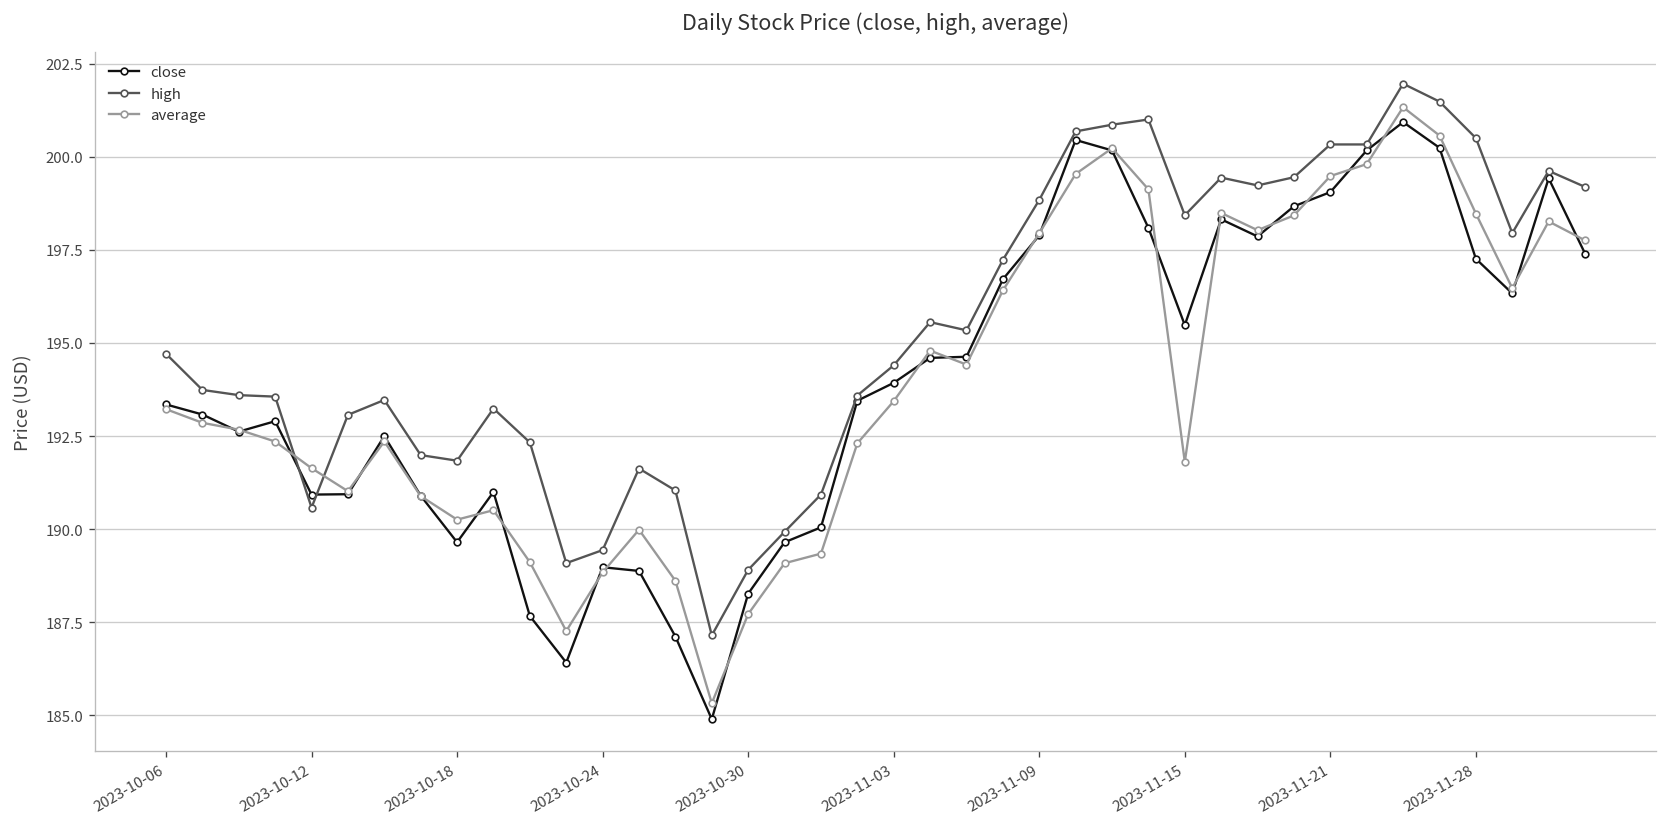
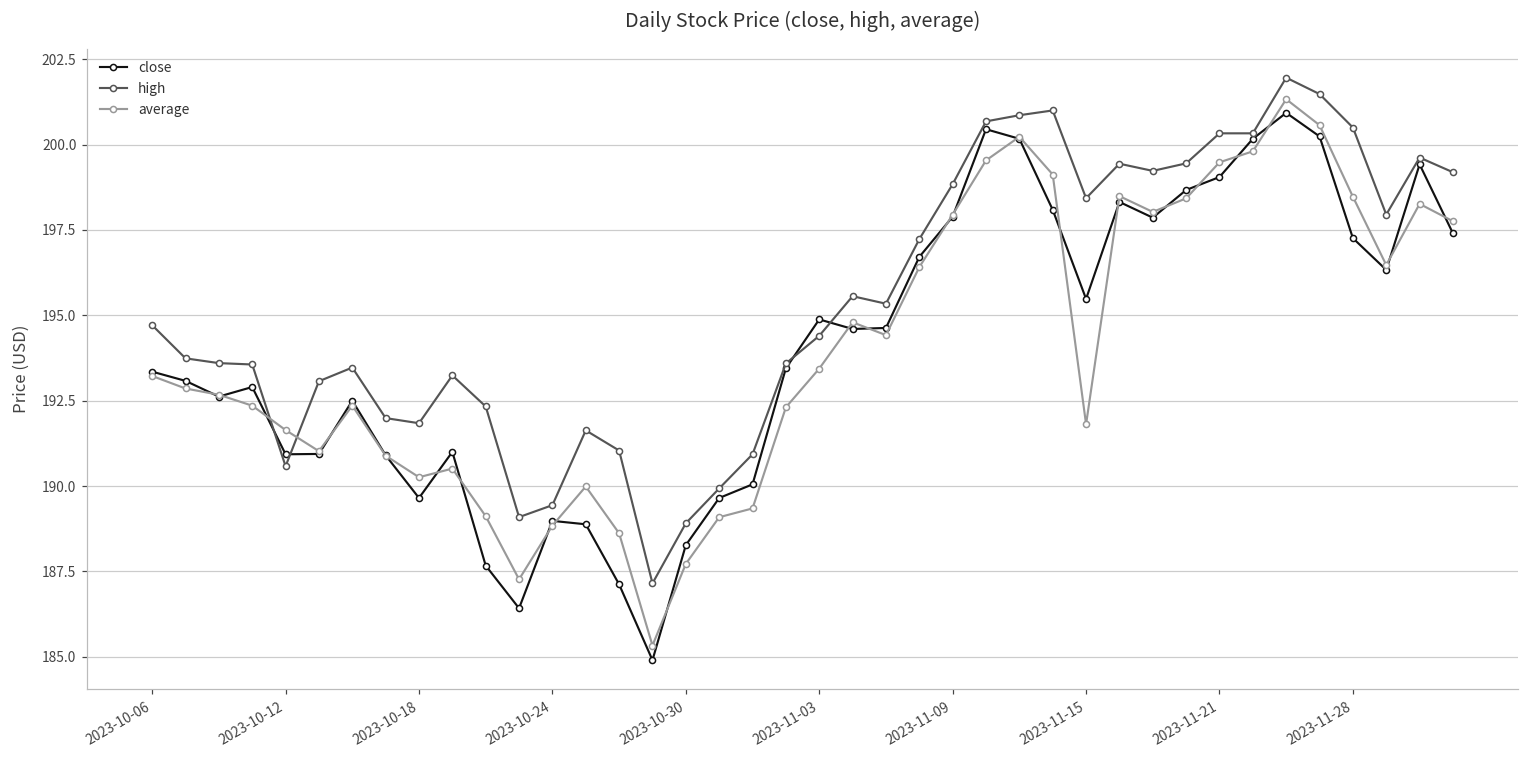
  {
    "close": {
      "2023-10-06": 193.4,
      "2023-10-12": 190.9,
      "2023-10-18": 189.7,
      "2023-10-24": 189.0,
      "2023-10-30": 188.3,
-     "2023-11-03": 193.9,
+     "2023-11-03": 194.9,
      "2023-11-15": 195.5,
      "2023-11-21": 199.1,
      "2023-11-28": 197.3
    },
    "high": {
      "2023-10-06": 194.7,
      "2023-10-12": 190.6,
      "2023-10-18": 191.8,
      "2023-10-24": 189.4,
      "2023-10-30": 188.9,
      "2023-11-03": 194.4,
      "2023-11-09": 198.8,
      "2023-11-15": 198.4,
      "2023-11-21": 200.3,
      "2023-11-28": 200.5
    },
    "average": {
      "2023-10-06": 193.2,
      "2023-10-12": 191.6,
      "2023-10-18": 190.3,
      "2023-10-24": 188.8,
      "2023-10-30": 187.7,
      "2023-11-03": 193.4,
      "2023-11-15": 191.8,
      "2023-11-21": 199.5,
      "2023-11-28": 198.5
    }
  }
